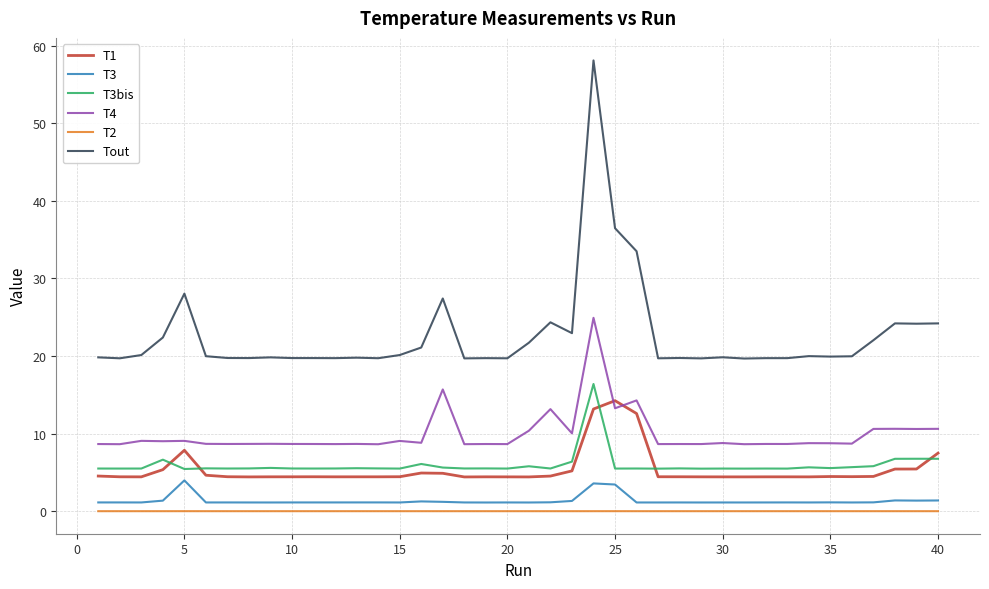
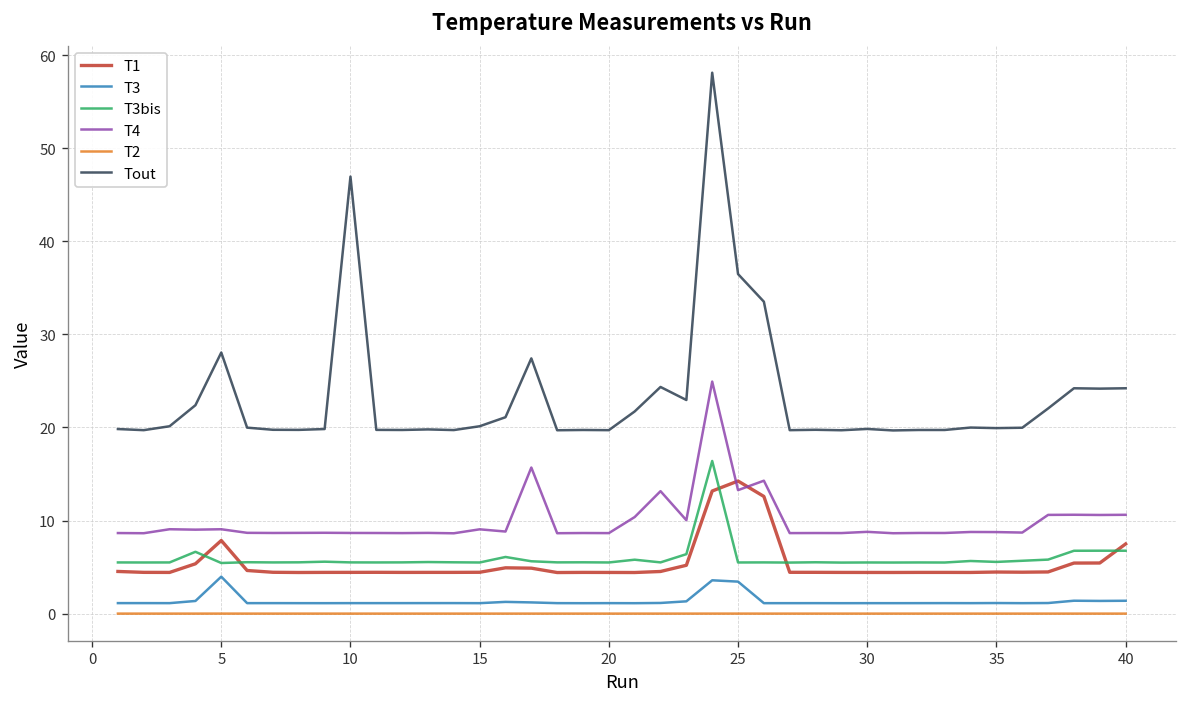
  {
    "T1": {
      "5": 8,
      "10": 4,
      "15": 4,
      "20": 4,
      "25": 14,
      "30": 4,
      "35": 4,
      "40": 7
    },
    "T3": {
      "5": 4,
      "10": 1,
      "15": 1,
      "20": 1,
      "25": 3,
      "30": 1,
      "35": 1,
      "40": 1
    },
    "T3bis": {
      "5": 5,
      "10": 6,
      "15": 5,
      "20": 5,
      "25": 5,
      "30": 5,
      "35": 6,
      "40": 7
    },
    "T4": {
      "5": 9,
      "10": 9,
      "15": 9,
      "20": 9,
      "25": 13,
      "30": 9,
      "35": 9,
      "40": 11
    },
    "T2": {
      "5": 0,
      "10": 0,
      "15": 0,
      "20": 0,
      "25": 0,
      "30": 0,
      "35": 0,
      "40": 0
    },
    "Tout": {
      "5": 28,
-     "10": 20,
+     "10": 47,
      "15": 20,
      "20": 20,
      "25": 36,
      "30": 20,
      "35": 20,
      "40": 24
    }
  }
